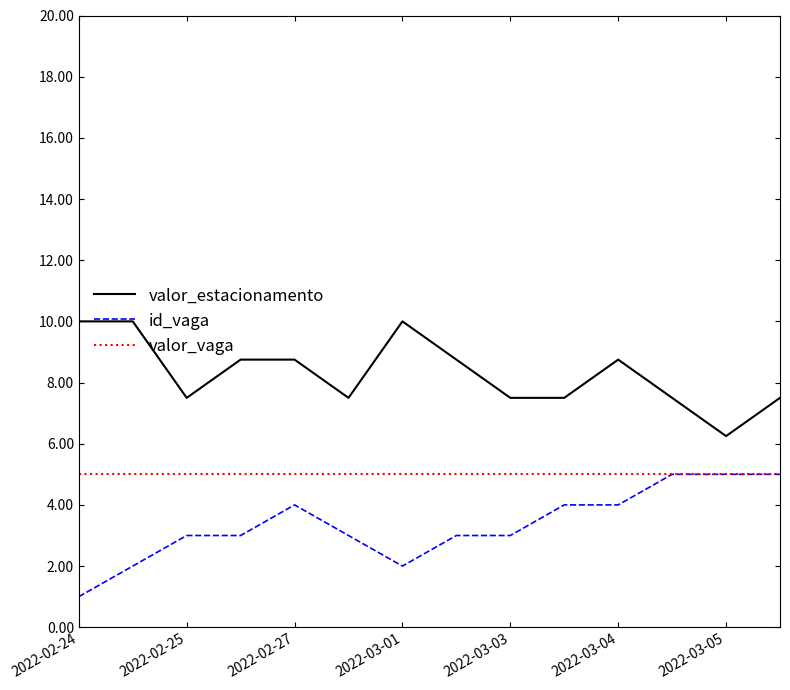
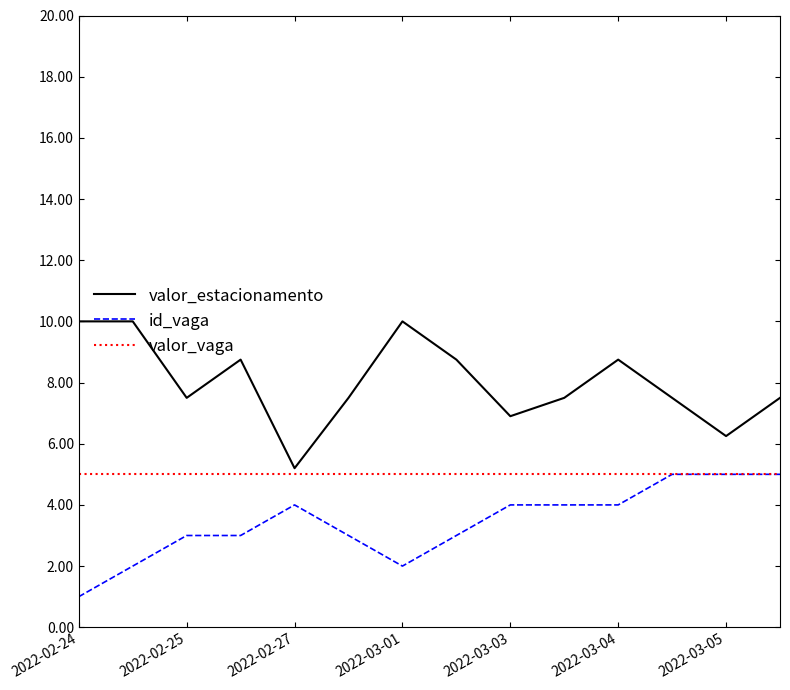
  {
    "valor_estacionamento": {
      "2022-02-24": 10.0,
-     "2022-02-27": 8.8,
+     "2022-02-27": 5.2,
      "2022-03-01": 10.0,
-     "2022-03-03": 7.5
+     "2022-03-03": 6.9
    },
    "id_vaga": {
      "2022-02-24": 1,
      "2022-02-27": 4,
      "2022-03-01": 2,
-     "2022-03-03": 3
+     "2022-03-03": 4
    },
    "valor_vaga": {
      "2022-02-24": 5.0,
      "2022-02-27": 5.0,
      "2022-03-01": 5.0,
      "2022-03-03": 5.0
    }
  }
